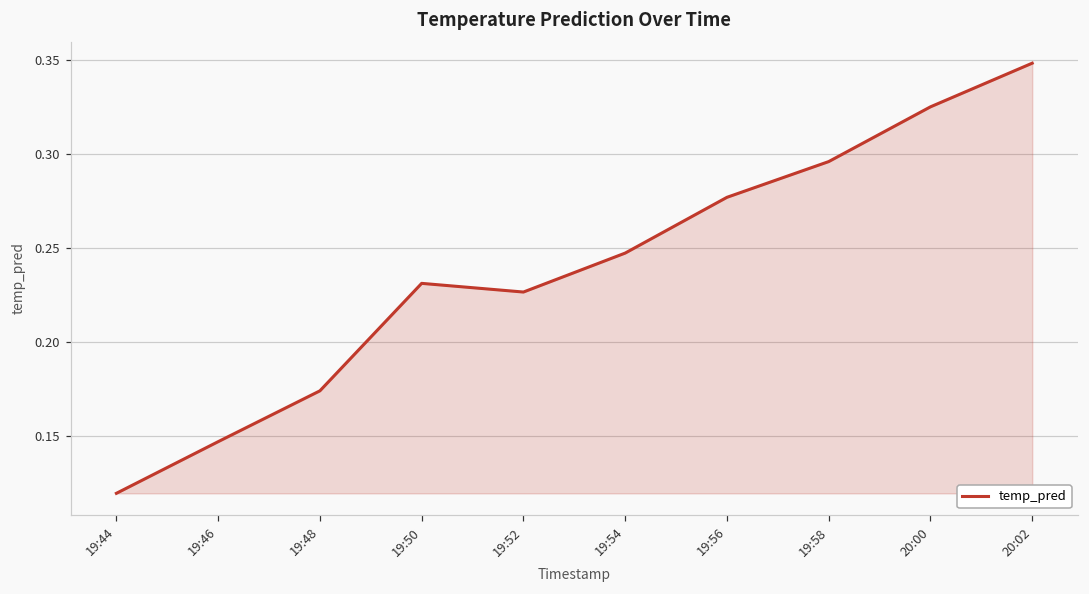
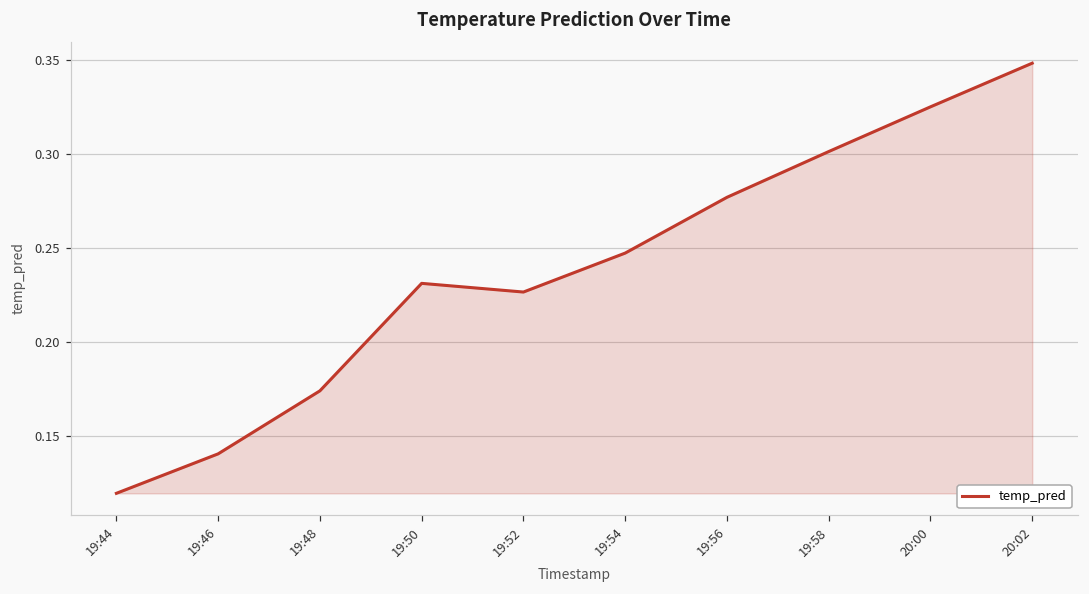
  {
    "19:44": 0.119,
-   "19:46": 0.147,
+   "19:46": 0.140,
    "19:48": 0.174,
    "19:50": 0.231,
    "19:52": 0.227,
    "19:54": 0.247,
    "19:56": 0.277,
-   "19:58": 0.296,
+   "19:58": 0.301,
    "20:00": 0.325,
    "20:02": 0.348
  }
